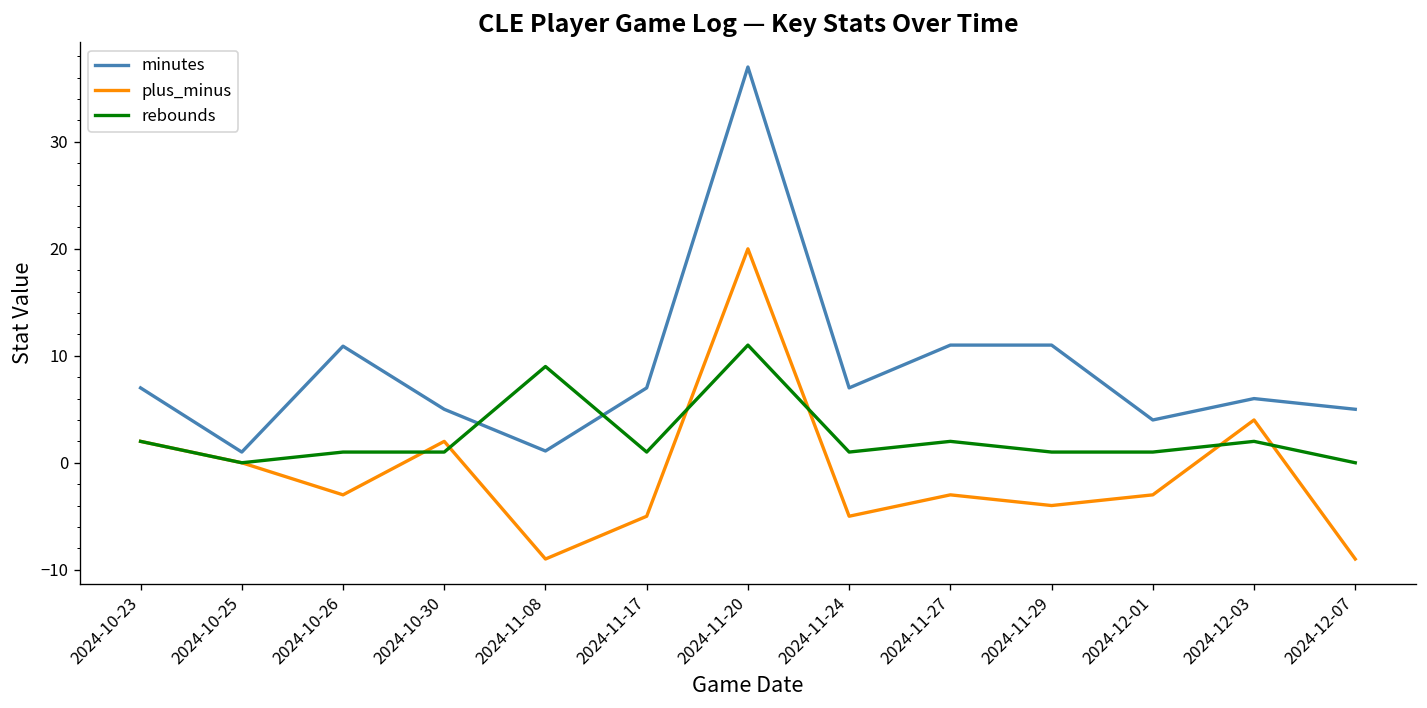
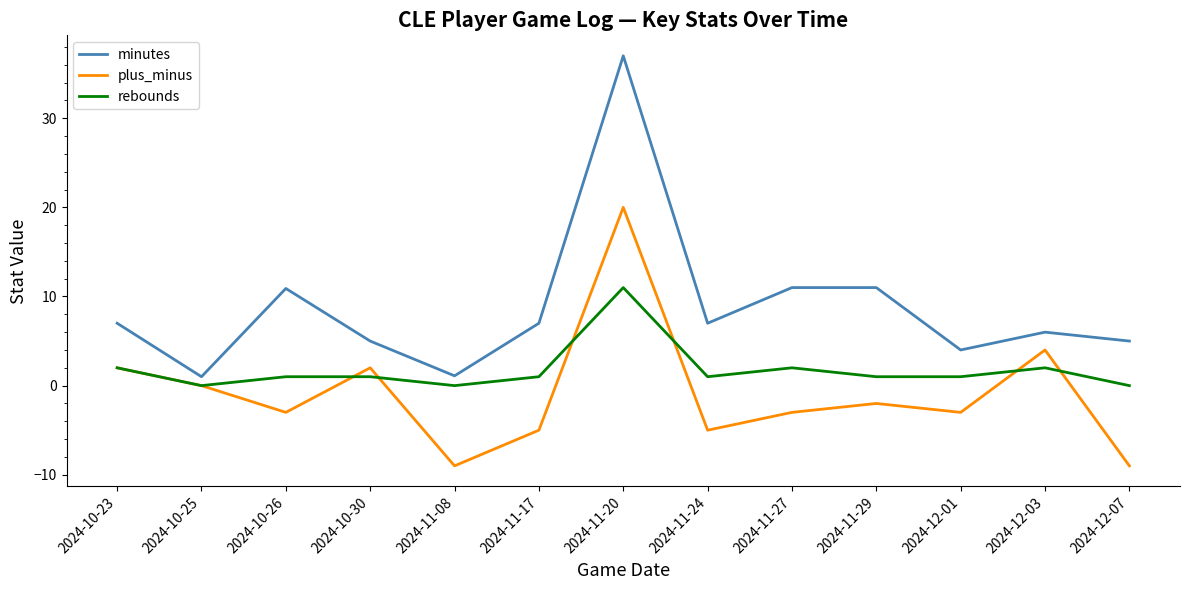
  {
    "minutes": {
      "2024-10-23": 7,
      "2024-10-25": 1,
      "2024-10-26": 11,
      "2024-10-30": 5,
      "2024-11-08": 1,
      "2024-11-17": 7,
      "2024-11-20": 37,
      "2024-11-24": 7,
      "2024-11-27": 11,
      "2024-11-29": 11,
      "2024-12-01": 4,
      "2024-12-03": 6,
      "2024-12-07": 5
    },
    "plus_minus": {
      "2024-10-26": -3,
      "2024-10-30": 2,
      "2024-11-08": -9,
      "2024-11-17": -5,
      "2024-11-20": 20,
      "2024-11-24": -5,
      "2024-11-27": -3,
-     "2024-11-29": -4,
+     "2024-11-29": -2,
      "2024-12-01": -3,
      "2024-12-03": 4,
      "2024-12-07": -9
    },
    "rebounds": {
      "2024-10-26": 1,
      "2024-10-30": 1,
-     "2024-11-08": 9,
+     "2024-11-08": 0,
      "2024-11-17": 1,
      "2024-11-20": 11,
      "2024-11-24": 1,
      "2024-11-27": 2,
      "2024-11-29": 1,
      "2024-12-01": 1,
      "2024-12-03": 2,
      "2024-12-07": 0
    }
  }
